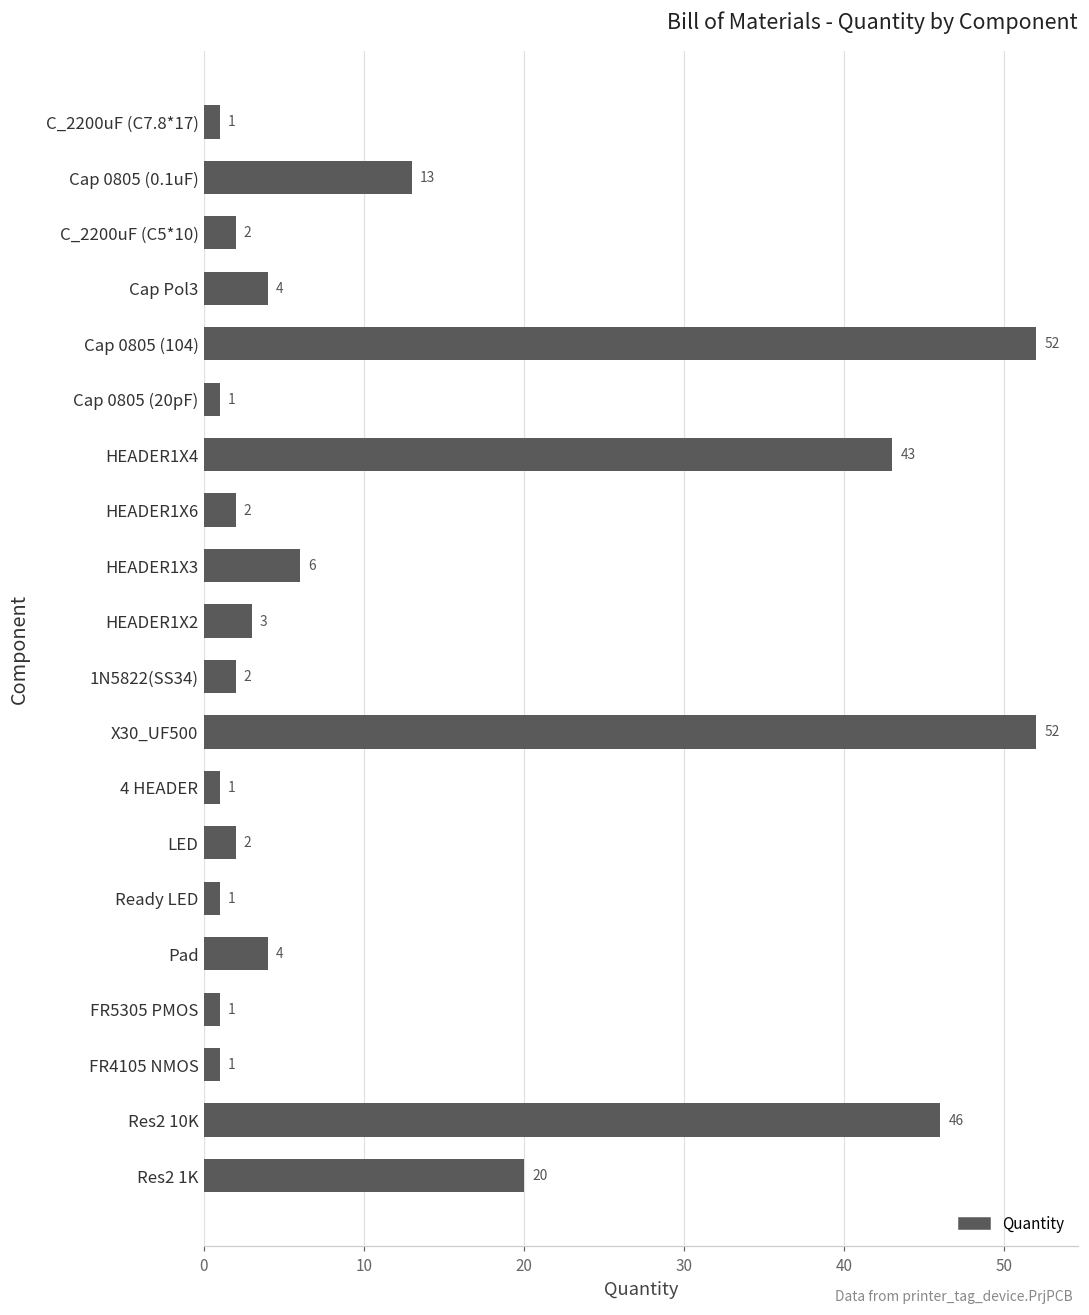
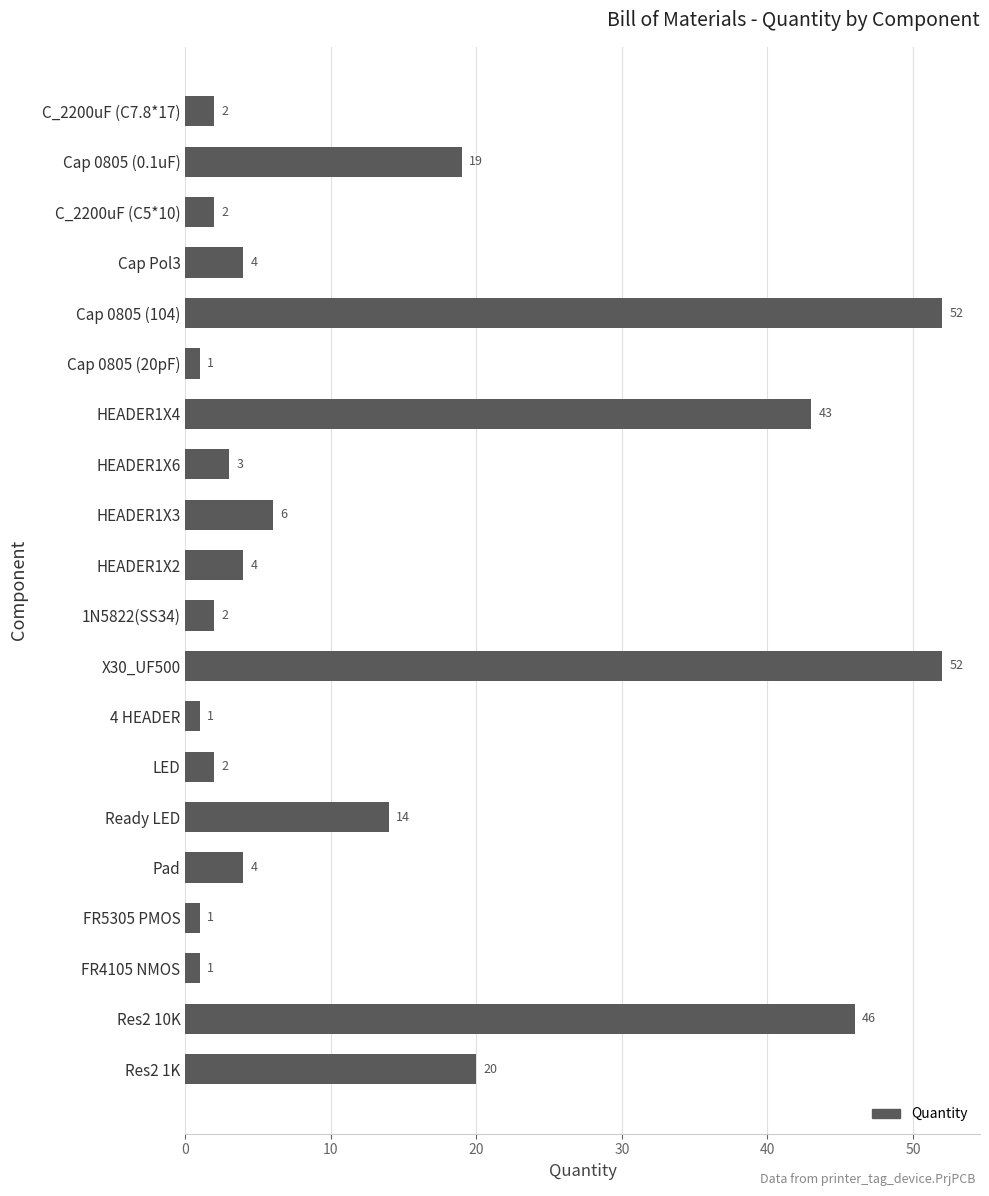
  {
-   "C_2200uF (C7.8*17)": 1,
-   "Cap 0805 (0.1uF)": 13,
+   "C_2200uF (C7.8*17)": 2,
+   "Cap 0805 (0.1uF)": 19,
    "C_2200uF (C5*10)": 2,
    "Cap Pol3": 4,
    "Cap 0805 (104)": 52,
    "Cap 0805 (20pF)": 1,
    "HEADER1X4": 43,
-   "HEADER1X6": 2,
+   "HEADER1X6": 3,
    "HEADER1X3": 6,
-   "HEADER1X2": 3,
+   "HEADER1X2": 4,
    "1N5822(SS34)": 2,
    "X30_UF500": 52,
    "4 HEADER": 1,
    "LED": 2,
-   "Ready LED": 1,
+   "Ready LED": 14,
    "Pad": 4,
    "FR5305 PMOS": 1,
    "FR4105 NMOS": 1,
    "Res2 10K": 46,
    "Res2 1K": 20
  }
